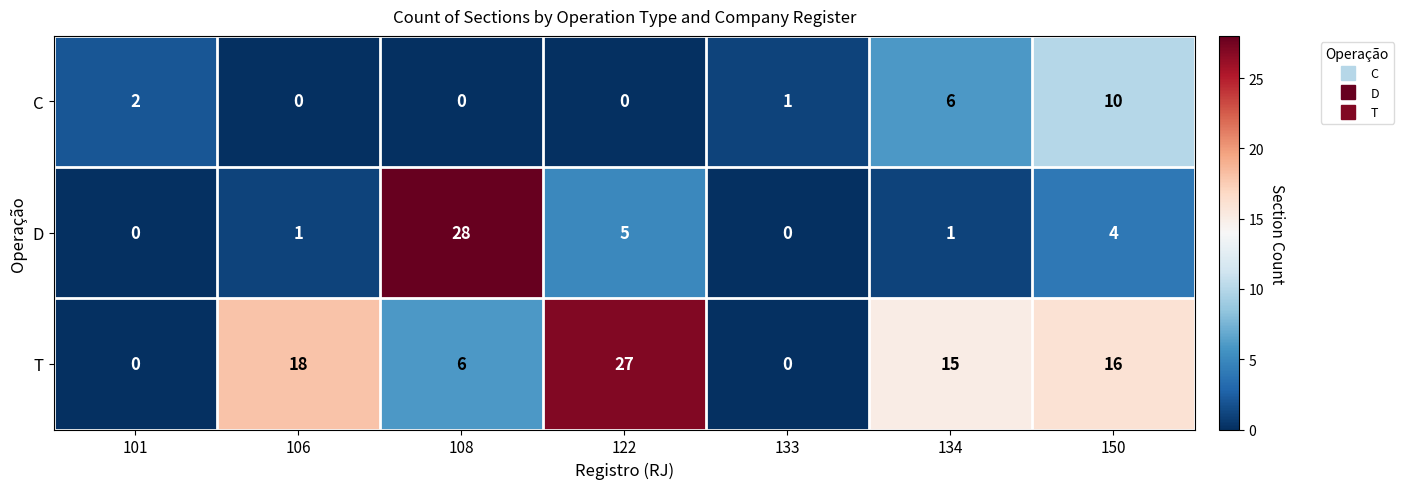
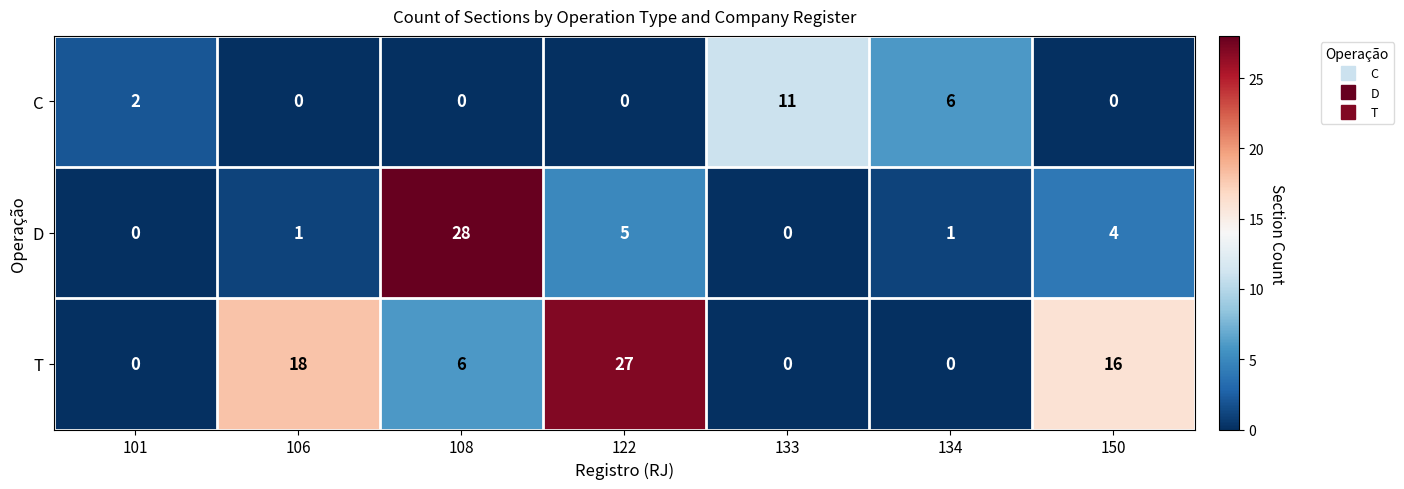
  {
    "C": {
      "101": 2,
      "106": 0,
      "108": 0,
      "122": 0,
-     "133": 1,
+     "133": 11,
      "134": 6,
-     "150": 10
+     "150": 0
    },
    "D": {
      "101": 0,
      "106": 1,
      "108": 28,
      "122": 5,
      "133": 0,
      "134": 1,
      "150": 4
    },
    "T": {
      "101": 0,
      "106": 18,
      "108": 6,
      "122": 27,
      "133": 0,
-     "134": 15,
+     "134": 0,
      "150": 16
    }
  }
